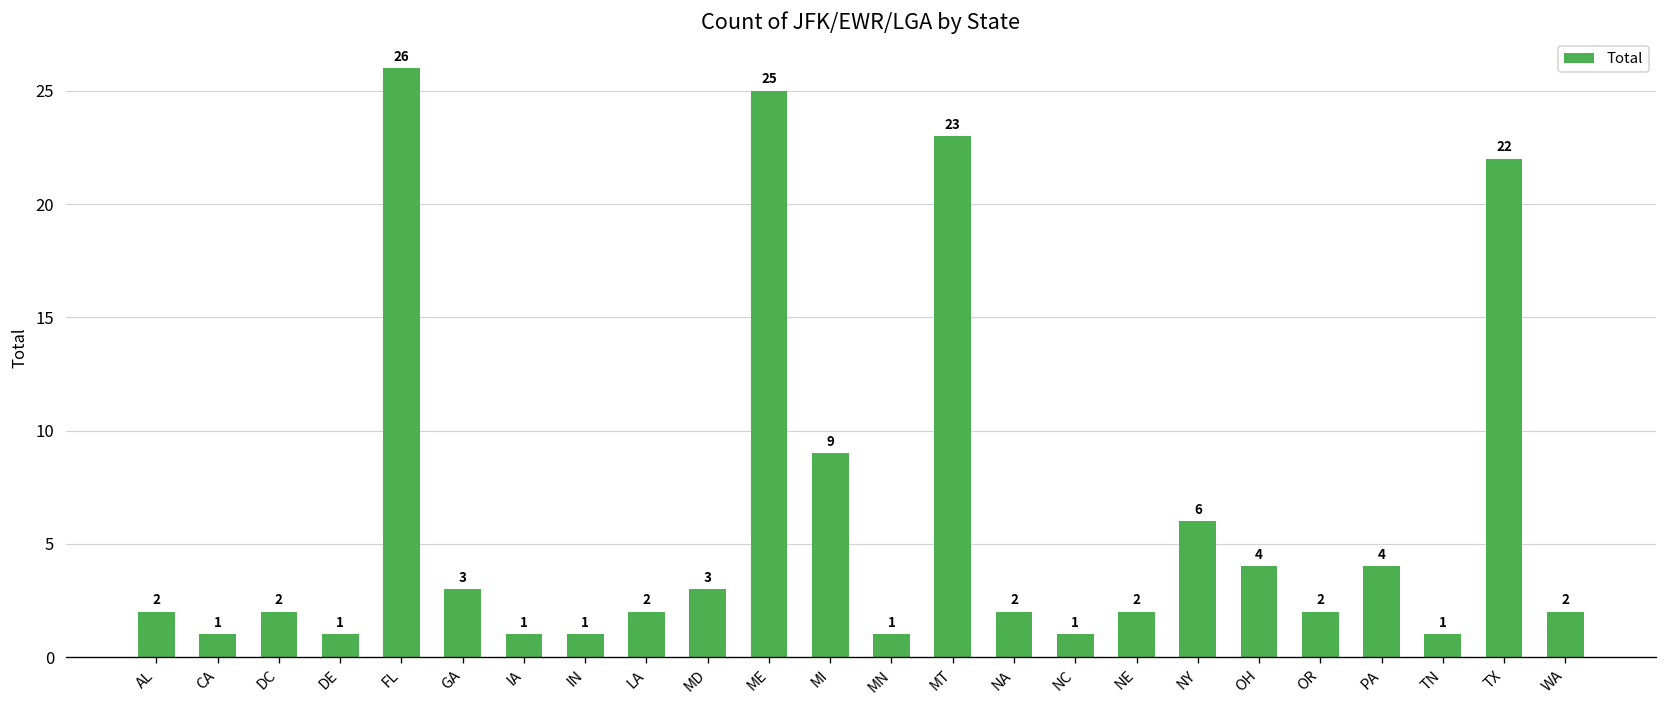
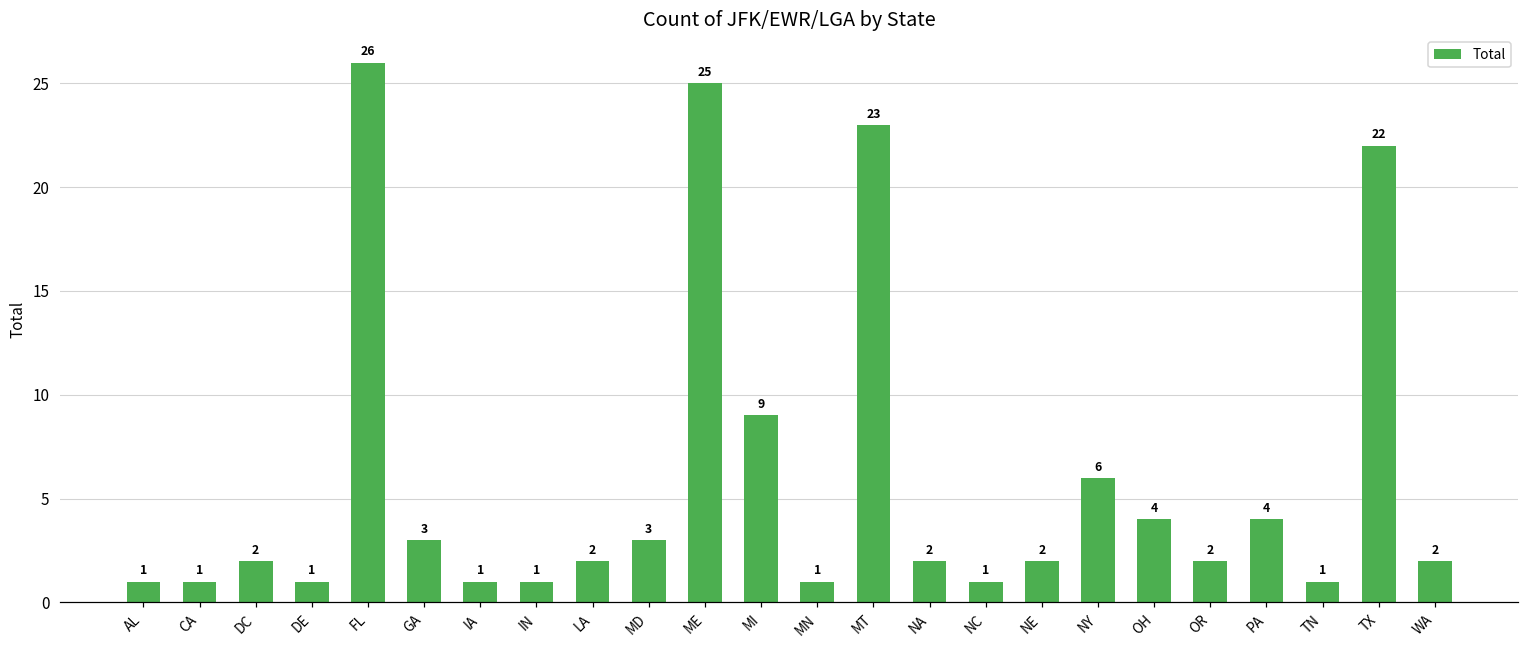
  {
-   "AL": 2,
+   "AL": 1,
    "CA": 1,
    "DC": 2,
    "DE": 1,
    "FL": 26,
    "GA": 3,
    "IA": 1,
    "IN": 1,
    "LA": 2,
    "MD": 3,
    "ME": 25,
    "MI": 9,
    "MN": 1,
    "MT": 23,
    "NA": 2,
    "NC": 1,
    "NE": 2,
    "NY": 6,
    "OH": 4,
    "OR": 2,
    "PA": 4,
    "TN": 1,
    "TX": 22,
    "WA": 2
  }
